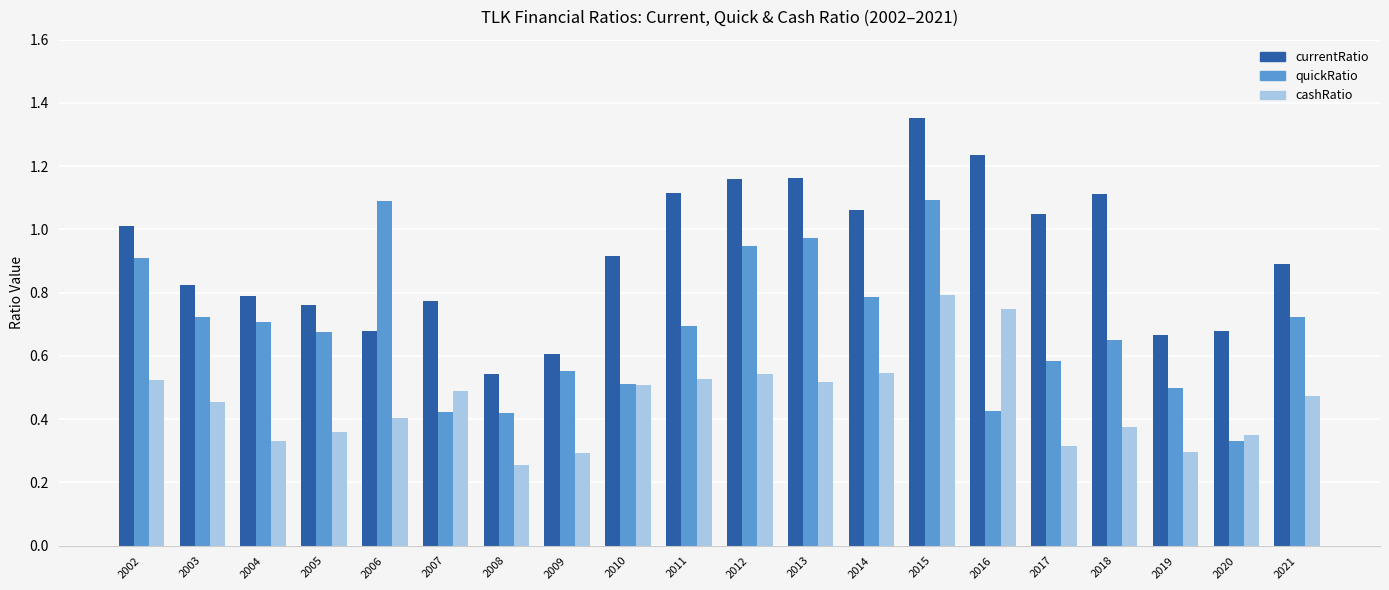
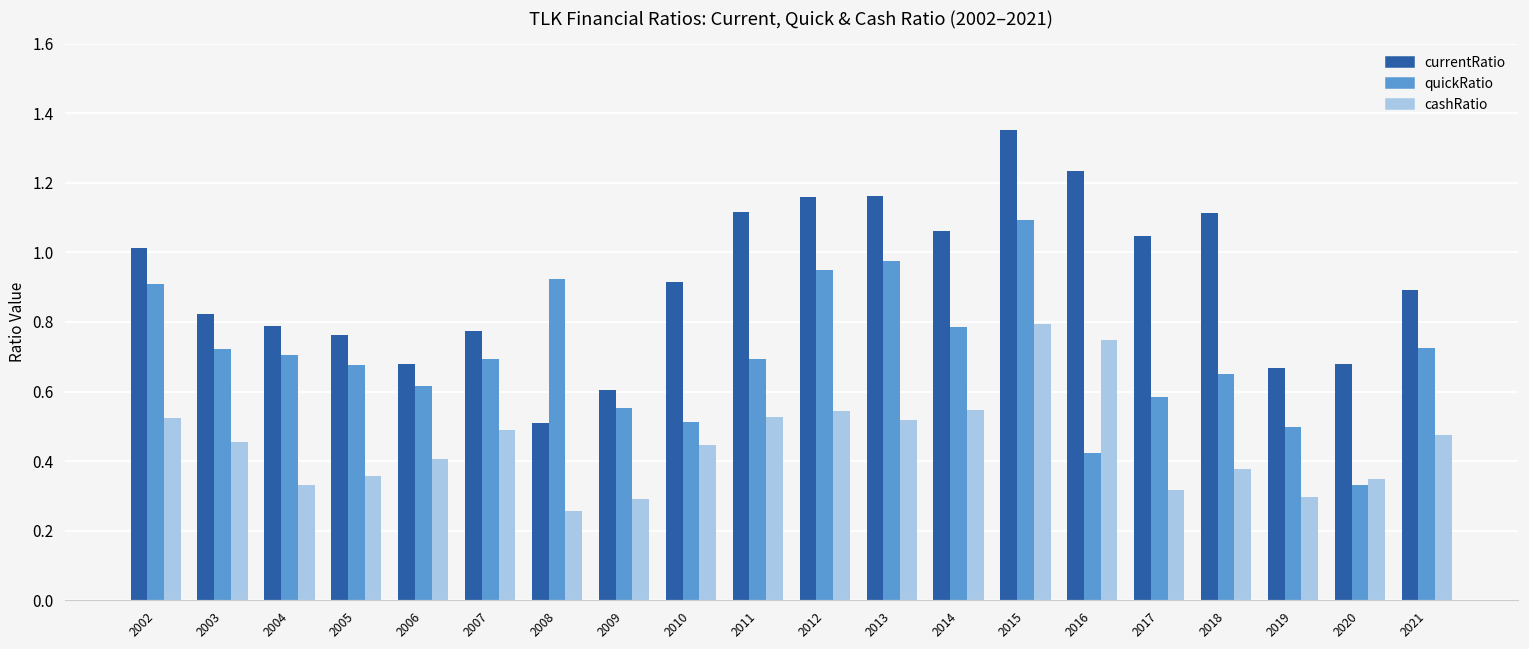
  {
    "currentRatio": {
      "2002": 1.01,
      "2003": 0.82,
      "2004": 0.79,
      "2005": 0.76,
      "2006": 0.68,
      "2007": 0.77,
-     "2008": 0.54,
+     "2008": 0.51,
      "2009": 0.61,
      "2010": 0.91,
      "2011": 1.12,
      "2012": 1.16,
      "2013": 1.16,
      "2014": 1.06,
      "2015": 1.35,
      "2016": 1.23,
      "2017": 1.05,
      "2018": 1.11,
      "2019": 0.67,
      "2020": 0.68,
      "2021": 0.89
    },
    "quickRatio": {
      "2002": 0.91,
      "2003": 0.72,
      "2004": 0.71,
      "2005": 0.68,
-     "2006": 1.09,
-     "2007": 0.42,
-     "2008": 0.42,
+     "2006": 0.61,
+     "2007": 0.69,
+     "2008": 0.92,
      "2009": 0.55,
      "2010": 0.51,
      "2011": 0.69,
      "2012": 0.95,
      "2013": 0.97,
      "2014": 0.79,
      "2015": 1.09,
      "2016": 0.42,
      "2017": 0.59,
      "2018": 0.65,
      "2019": 0.50,
      "2020": 0.33,
      "2021": 0.72
    },
    "cashRatio": {
      "2002": 0.53,
      "2003": 0.45,
      "2004": 0.33,
      "2005": 0.36,
      "2006": 0.40,
      "2007": 0.49,
      "2008": 0.26,
      "2009": 0.29,
-     "2010": 0.51,
+     "2010": 0.45,
      "2011": 0.53,
      "2012": 0.54,
      "2013": 0.52,
      "2014": 0.55,
      "2015": 0.79,
      "2016": 0.75,
      "2017": 0.32,
      "2018": 0.38,
      "2019": 0.30,
      "2020": 0.35,
      "2021": 0.47
    }
  }
